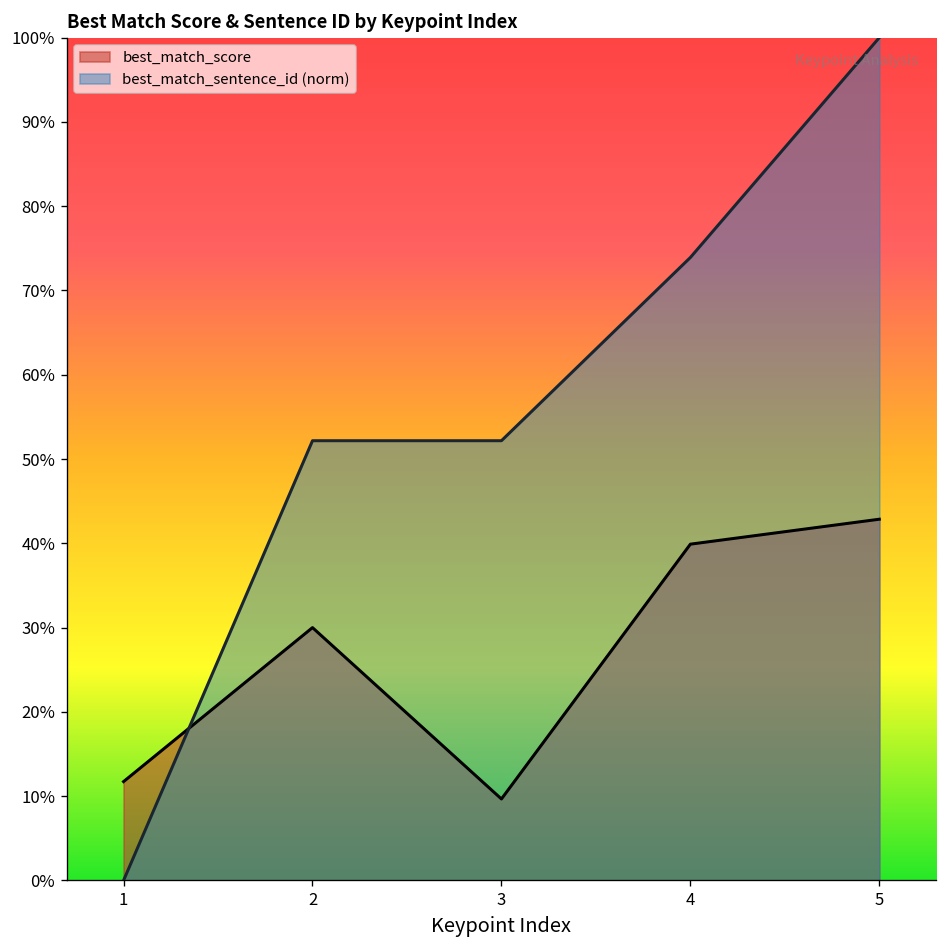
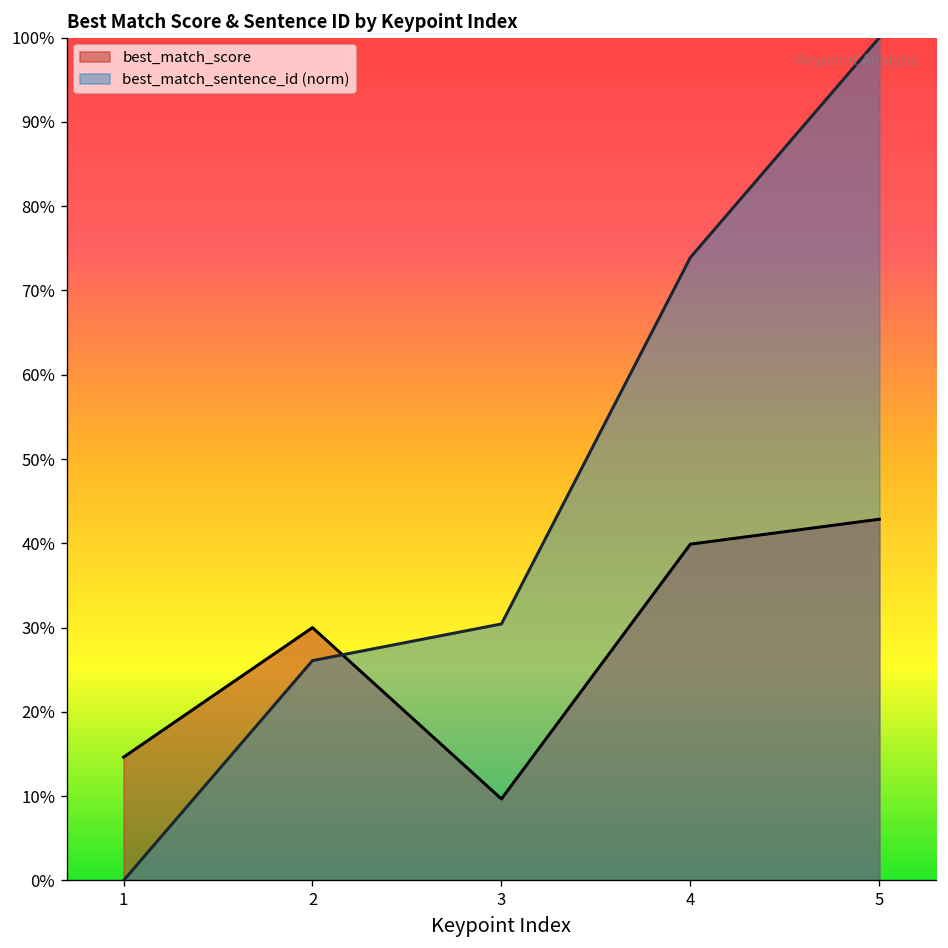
  {
    "best_match_score": {
-     "1": "12%",
+     "1": "15%",
      "2": "30%",
      "3": "10%",
      "4": "40%",
      "5": "43%"
    },
    "best_match_sentence_id (norm)": {
      "1": "0%",
-     "2": "52%",
-     "3": "52%",
+     "2": "26%",
+     "3": "30%",
      "4": "74%",
      "5": "100%"
    }
  }
